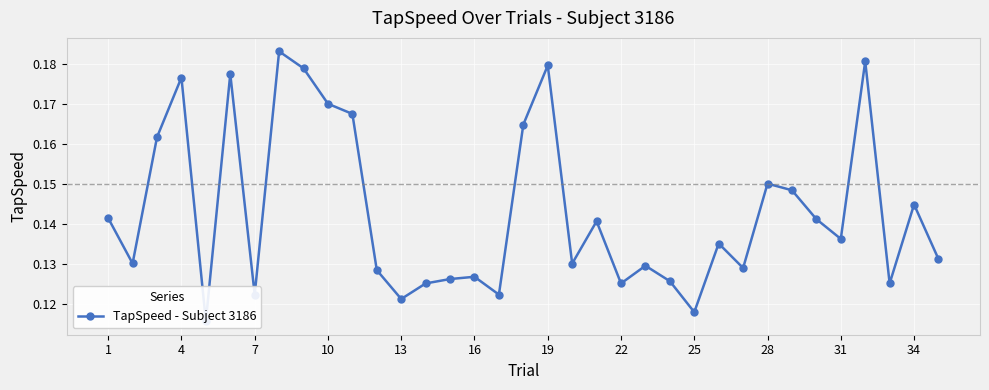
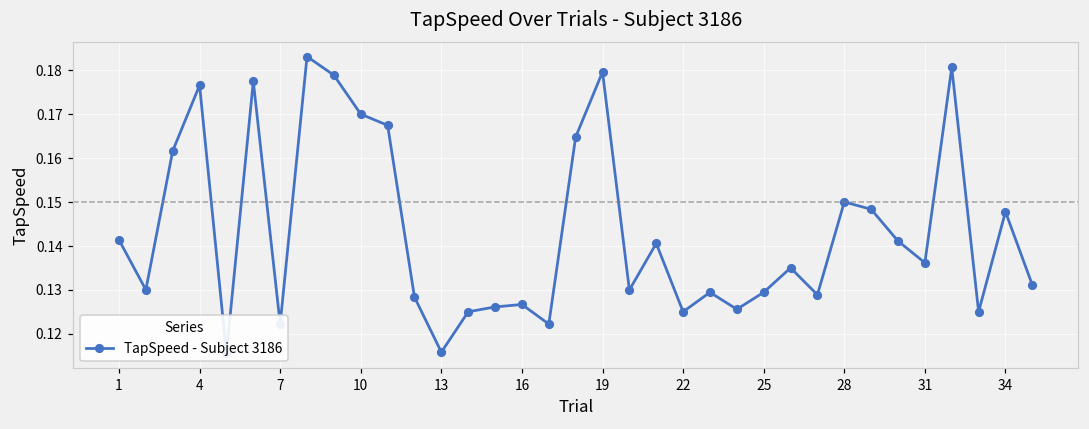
  {
    "1": 0.141,
    "4": 0.177,
    "10": 0.170,
-   "13": 0.121,
+   "13": 0.116,
    "16": 0.127,
    "19": 0.180,
    "22": 0.125,
-   "25": 0.118,
+   "25": 0.129,
    "28": 0.150,
    "31": 0.136,
-   "34": 0.145
+   "34": 0.148
  }
